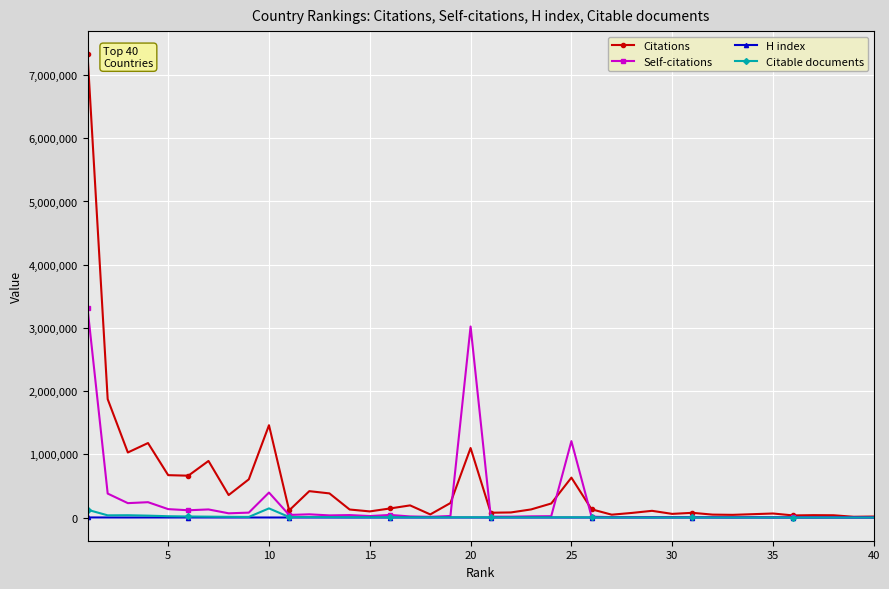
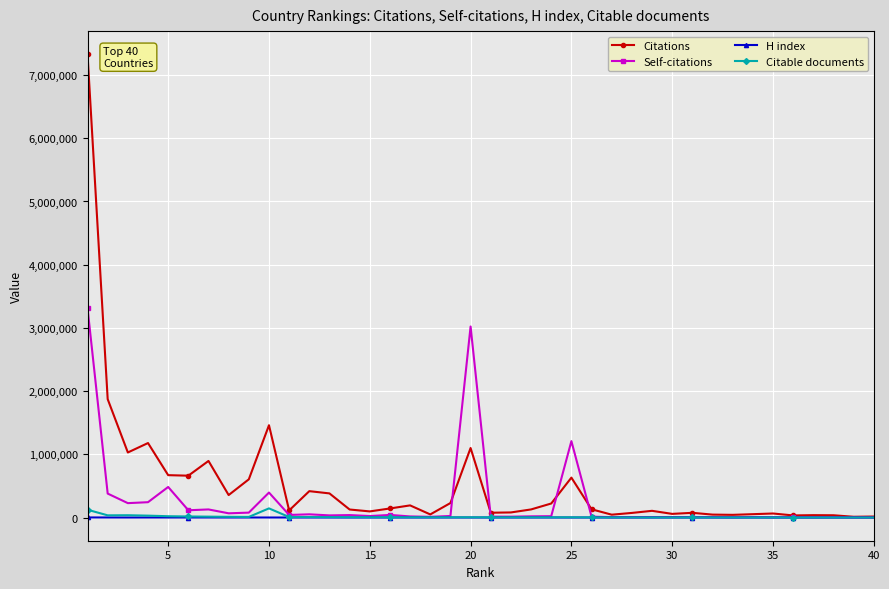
  {
    "Citations": {
      "5": "700,000",
      "10": "1,500,000",
      "15": "100,000",
      "20": "1,100,000",
      "25": "600,000",
      "30": "100,000",
      "35": "100,000"
    },
    "Self-citations": {
-     "5": "100,000",
+     "5": "500,000",
      "10": "400,000",
      "20": "3,000,000",
      "25": "1,200,000"
    },
    "H index": {
      "10": "0"
    },
    "Citable documents": {
      "10": "100,000"
    }
  }
